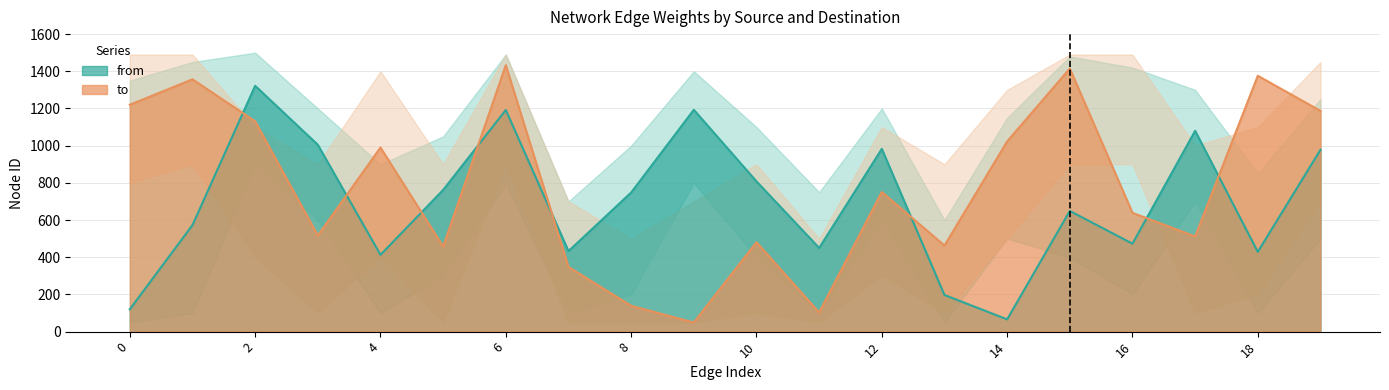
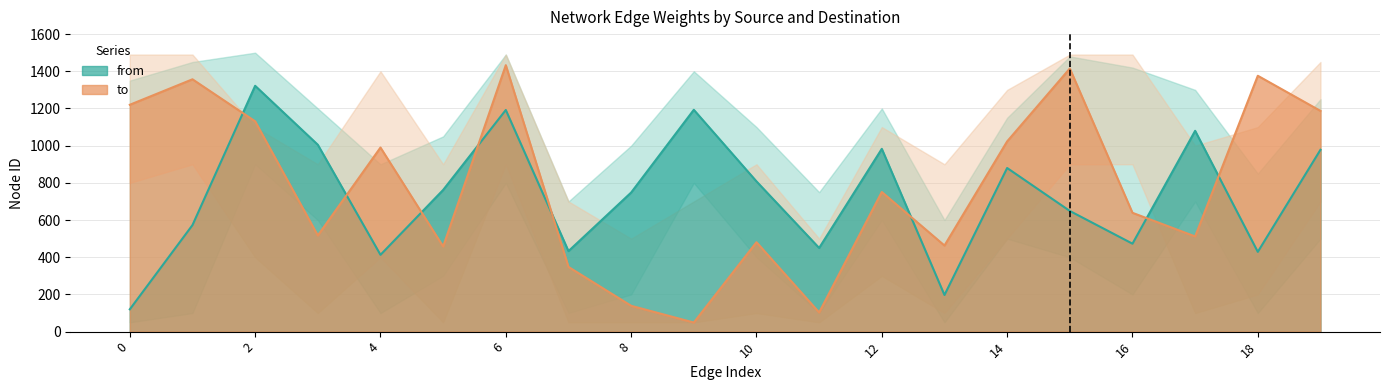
  {
    "from": {
      "0": 120,
      "2": 1320,
      "4": 410,
      "6": 1190,
      "8": 750,
      "10": 810,
      "12": 980,
-     "14": 70,
+     "14": 880,
      "16": 470,
      "18": 430
    },
    "to": {
      "0": 1220,
      "2": 1130,
      "4": 990,
      "6": 1430,
      "8": 140,
      "10": 480,
      "12": 750,
      "14": 1020,
      "16": 640,
      "18": 1380
    }
  }
